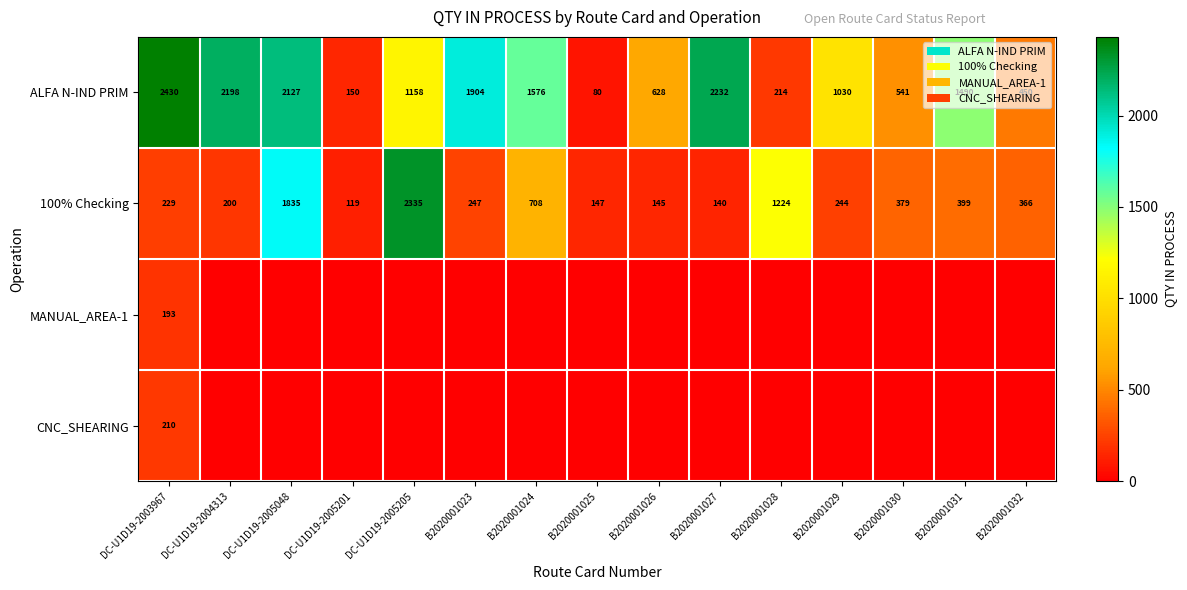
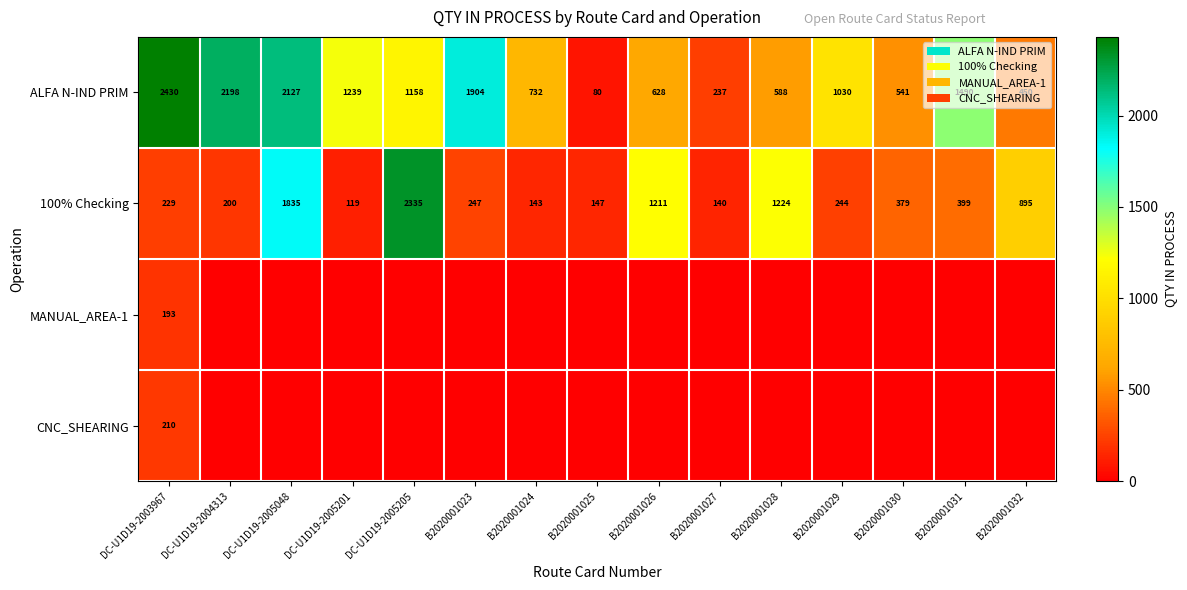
  {
    "ALFA N-IND PRIM": {
      "DC-U1D19-2003967": 2430,
      "DC-U1D19-2004313": 2198,
      "DC-U1D19-2005048": 2127,
-     "DC-U1D19-2005201": 150,
+     "DC-U1D19-2005201": 1239,
      "DC-U1D19-2005205": 1158,
      "B2020001023": 1904,
-     "B2020001024": 1576,
+     "B2020001024": 732,
      "B2020001025": 80,
      "B2020001026": 628,
-     "B2020001027": 2232,
-     "B2020001028": 214,
+     "B2020001027": 237,
+     "B2020001028": 588,
      "B2020001029": 1030,
      "B2020001030": 541
    },
    "100% Checking": {
      "DC-U1D19-2003967": 229,
      "DC-U1D19-2004313": 200,
      "DC-U1D19-2005048": 1835,
      "DC-U1D19-2005201": 119,
      "DC-U1D19-2005205": 2335,
      "B2020001023": 247,
-     "B2020001024": 708,
+     "B2020001024": 143,
      "B2020001025": 147,
-     "B2020001026": 145,
+     "B2020001026": 1211,
      "B2020001027": 140,
      "B2020001028": 1224,
      "B2020001029": 244,
      "B2020001030": 379,
      "B2020001031": 399,
-     "B2020001032": 366
+     "B2020001032": 895
    },
    "MANUAL_AREA-1": {
      "DC-U1D19-2003967": 193
    },
    "CNC_SHEARING": {
      "DC-U1D19-2003967": 210
    }
  }
